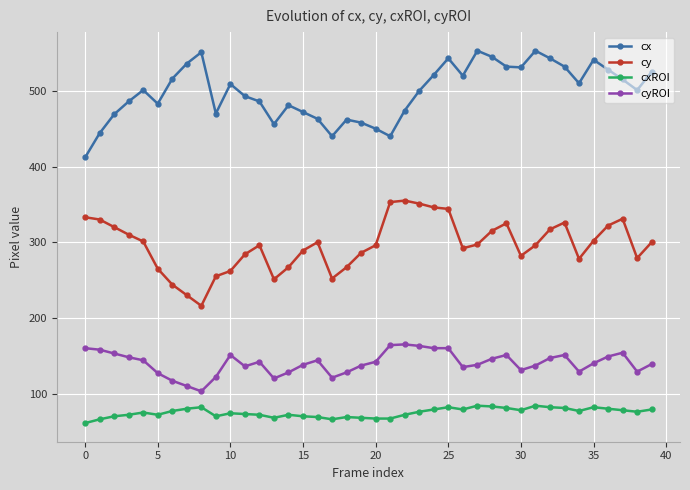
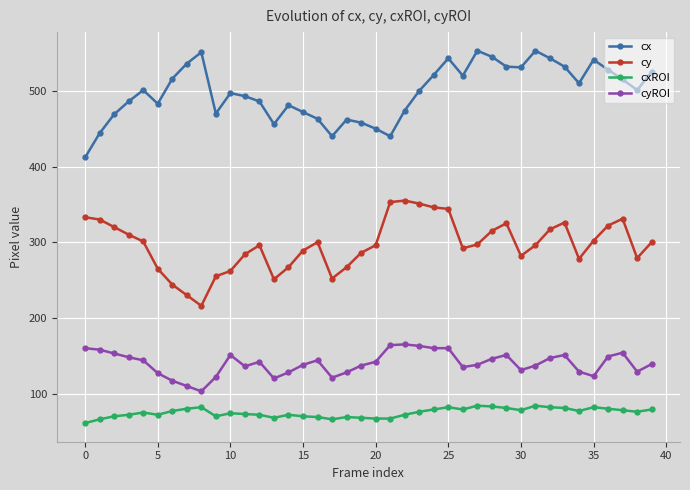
  {
    "cx": {
      "0": 410,
      "5": 480,
-     "10": 510,
+     "10": 500,
      "15": 470,
      "20": 450,
      "25": 540,
      "30": 530,
      "35": 540
    },
    "cy": {
      "0": 330,
      "5": 270,
      "10": 260,
      "15": 290,
      "20": 300,
      "25": 340,
      "30": 280,
      "35": 300
    },
    "cxROI": {
      "0": 60,
      "5": 70,
      "10": 70,
      "15": 70,
      "20": 70,
      "25": 80,
      "30": 80,
      "35": 80
    },
    "cyROI": {
      "0": 160,
      "5": 130,
      "10": 150,
      "15": 140,
      "20": 140,
      "25": 160,
      "30": 130,
-     "35": 140
+     "35": 120
    }
  }
